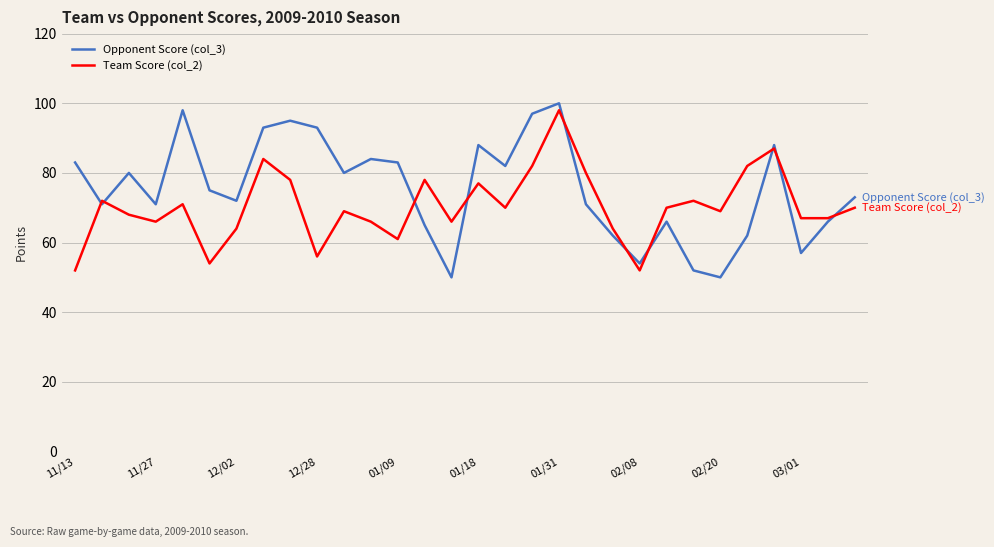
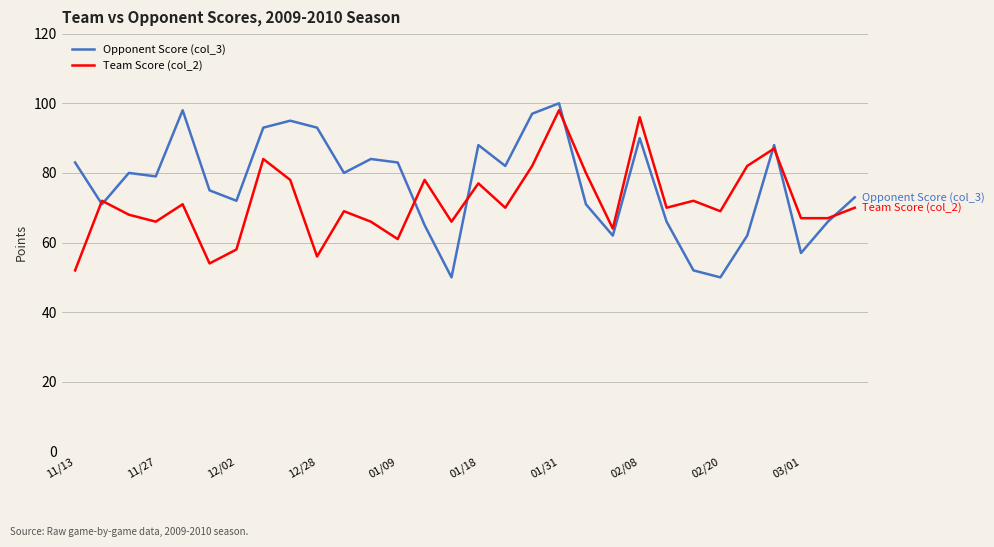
  {
    "Opponent Score (col_3)": {
      "11/13": 83,
-     "11/27": 71,
+     "11/27": 79,
      "12/02": 72,
      "12/28": 93,
      "01/09": 83,
      "01/18": 88,
      "01/31": 100,
-     "02/08": 54,
+     "02/08": 90,
      "02/20": 50,
      "03/01": 57
    },
    "Team Score (col_2)": {
      "11/13": 52,
      "11/27": 66,
-     "12/02": 64,
+     "12/02": 58,
      "12/28": 56,
      "01/09": 61,
      "01/18": 77,
      "01/31": 98,
-     "02/08": 52,
+     "02/08": 96,
      "02/20": 69,
      "03/01": 67
    }
  }
